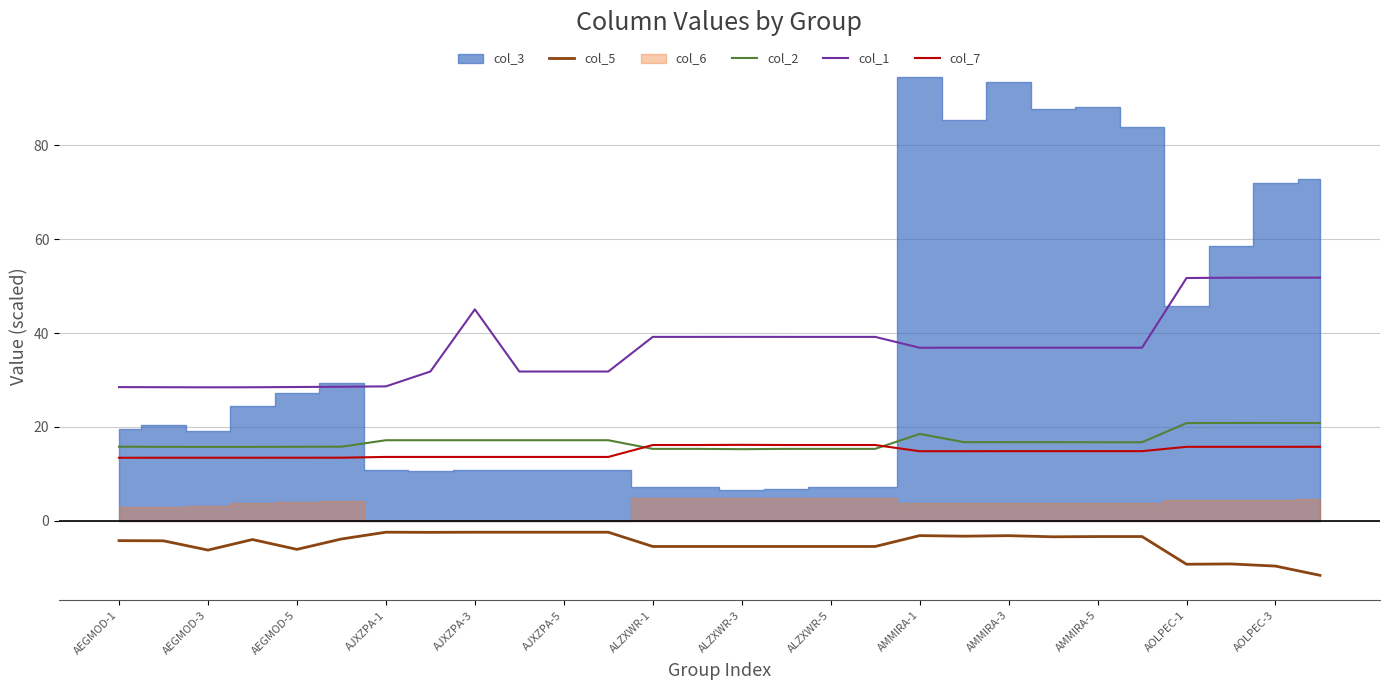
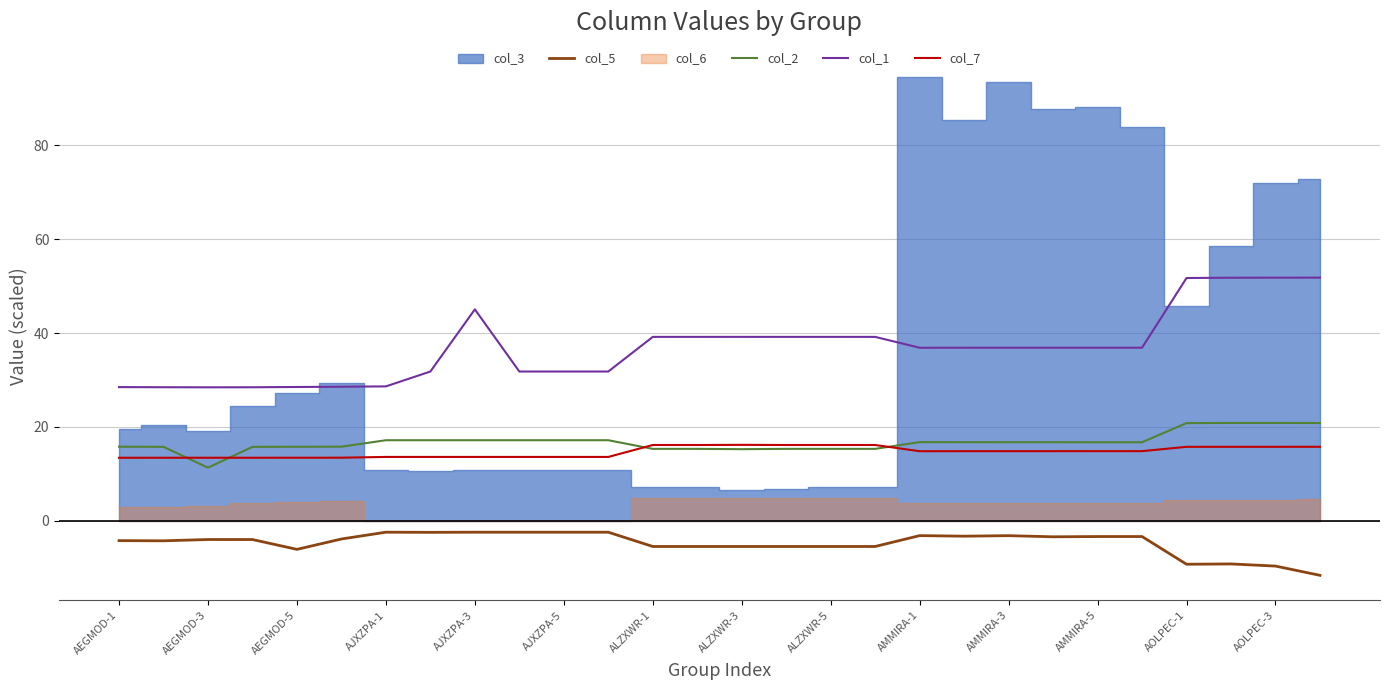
  {
    "col_5": {
      "AEGMOD-1": -4,
-     "AEGMOD-3": -6,
+     "AEGMOD-3": -4,
      "AEGMOD-5": -6,
      "AJXZPA-1": -2,
      "AJXZPA-3": -2,
      "AJXZPA-5": -2,
      "ALZXWR-1": -5,
      "ALZXWR-3": -5,
      "ALZXWR-5": -5,
      "AMMIRA-1": -3,
      "AMMIRA-3": -3,
      "AMMIRA-5": -3,
      "AOLPEC-1": -9,
      "AOLPEC-3": -10
    },
    "col_2": {
      "AEGMOD-1": 16,
-     "AEGMOD-3": 16,
+     "AEGMOD-3": 11,
      "AEGMOD-5": 16,
      "AJXZPA-1": 17,
      "AJXZPA-3": 17,
      "AJXZPA-5": 17,
      "ALZXWR-1": 15,
      "ALZXWR-3": 15,
      "ALZXWR-5": 15,
-     "AMMIRA-1": 19,
+     "AMMIRA-1": 17,
      "AMMIRA-3": 17,
      "AMMIRA-5": 17,
      "AOLPEC-1": 21,
      "AOLPEC-3": 21
    },
    "col_1": {
      "AEGMOD-1": 28,
      "AEGMOD-3": 28,
      "AEGMOD-5": 29,
      "AJXZPA-1": 29,
      "AJXZPA-3": 45,
      "AJXZPA-5": 32,
      "ALZXWR-1": 39,
      "ALZXWR-3": 39,
      "ALZXWR-5": 39,
      "AMMIRA-1": 37,
      "AMMIRA-3": 37,
      "AMMIRA-5": 37,
      "AOLPEC-1": 52,
      "AOLPEC-3": 52
    },
    "col_7": {
      "AEGMOD-1": 13,
      "AEGMOD-3": 13,
      "AEGMOD-5": 13,
      "AJXZPA-1": 14,
      "AJXZPA-3": 14,
      "AJXZPA-5": 14,
      "ALZXWR-1": 16,
      "ALZXWR-3": 16,
      "ALZXWR-5": 16,
      "AMMIRA-1": 15,
      "AMMIRA-3": 15,
      "AMMIRA-5": 15,
      "AOLPEC-1": 16,
      "AOLPEC-3": 16
    }
  }
